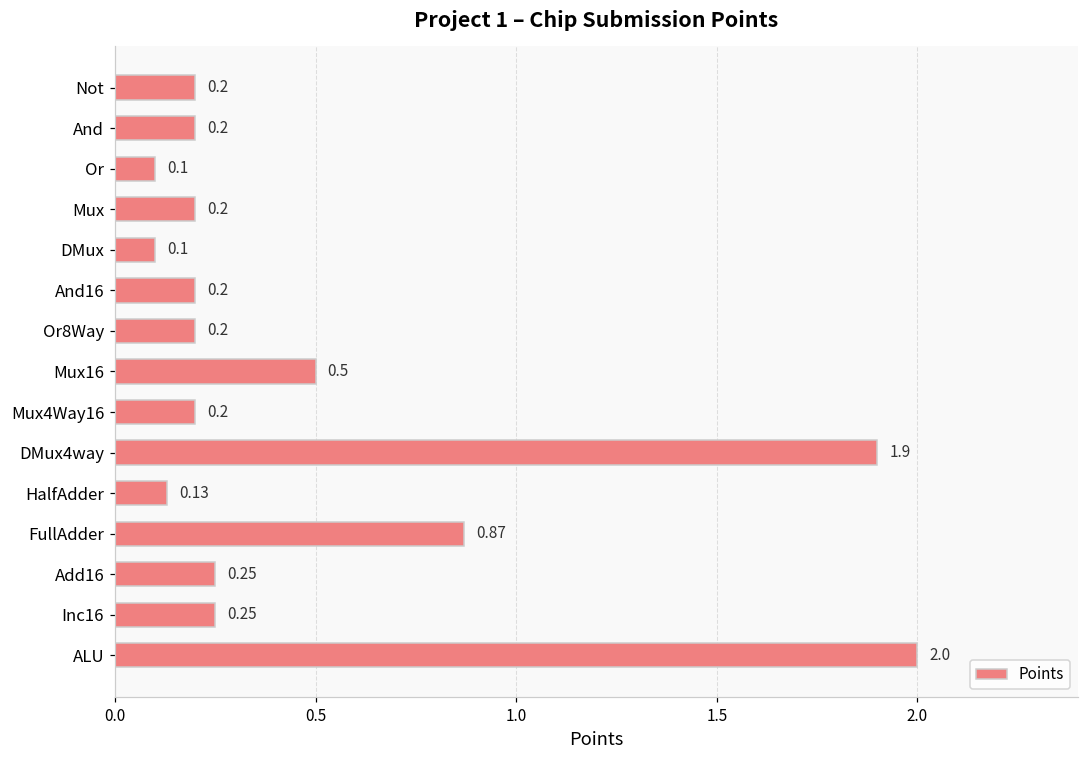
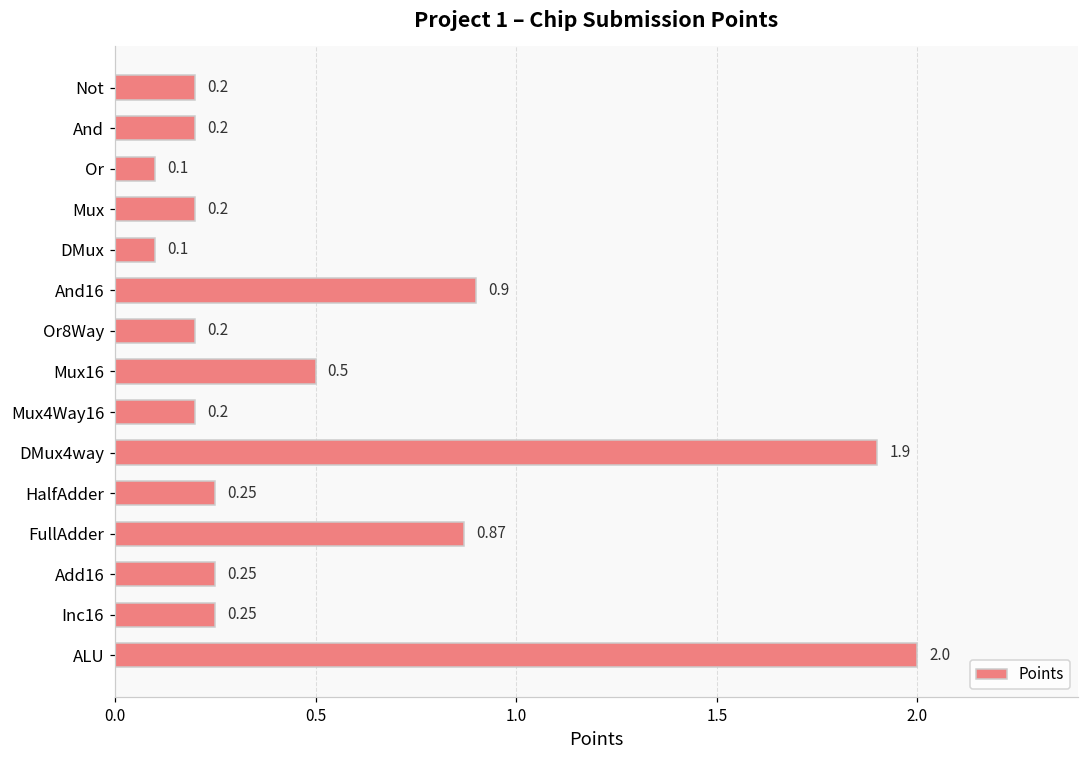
  {
    "Not": 0.2,
    "And": 0.2,
    "Or": 0.1,
    "Mux": 0.2,
    "DMux": 0.1,
-   "And16": 0.2,
+   "And16": 0.9,
    "Or8Way": 0.2,
    "Mux16": 0.5,
    "Mux4Way16": 0.2,
    "DMux4way": 1.9,
-   "HalfAdder": 0.13,
+   "HalfAdder": 0.25,
    "FullAdder": 0.87,
    "Add16": 0.25,
    "Inc16": 0.25,
    "ALU": 2.0
  }
